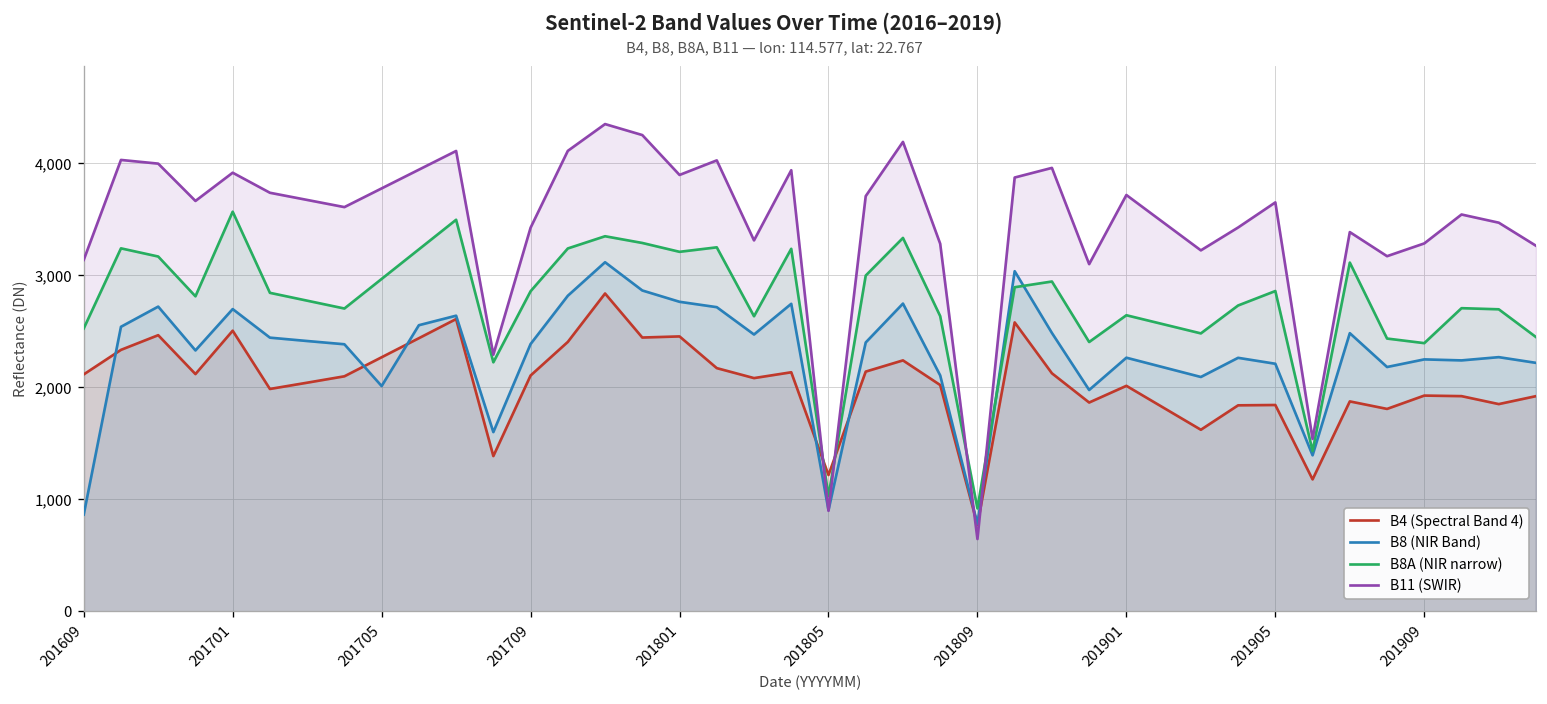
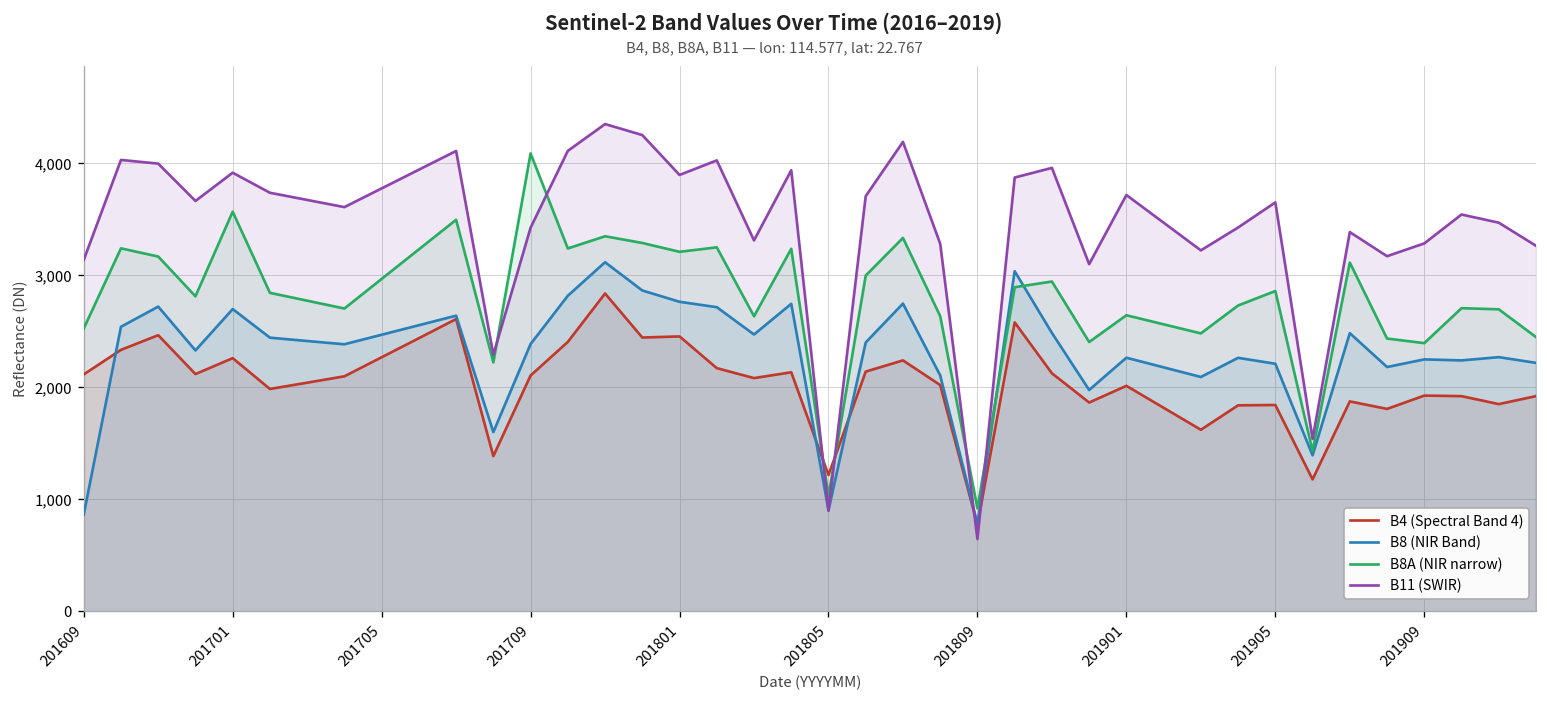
  {
    "B4 (Spectral Band 4)": {
      "201609": "2,100",
-     "201701": "2,500",
+     "201701": "2,300",
      "201705": "2,300",
      "201709": "2,100",
      "201801": "2,500",
      "201805": "1,200",
      "201901": "2,000",
      "201905": "1,800",
      "201909": "1,900"
    },
    "B8 (NIR Band)": {
      "201609": "900",
      "201701": "2,700",
-     "201705": "2,000",
+     "201705": "2,500",
      "201709": "2,400",
      "201801": "2,800",
      "201901": "2,300",
      "201905": "2,200",
      "201909": "2,200"
    },
    "B8A (NIR narrow)": {
      "201609": "2,500",
      "201701": "3,600",
      "201705": "3,000",
-     "201709": "2,900",
+     "201709": "4,100",
      "201801": "3,200",
      "201805": "1,000",
      "201809": "900",
      "201901": "2,600",
      "201905": "2,900",
      "201909": "2,400"
    },
    "B11 (SWIR)": {
      "201609": "3,100",
      "201701": "3,900",
      "201705": "3,800",
      "201709": "3,400",
      "201801": "3,900",
      "201809": "600",
      "201901": "3,700",
      "201905": "3,700",
      "201909": "3,300"
    }
  }
